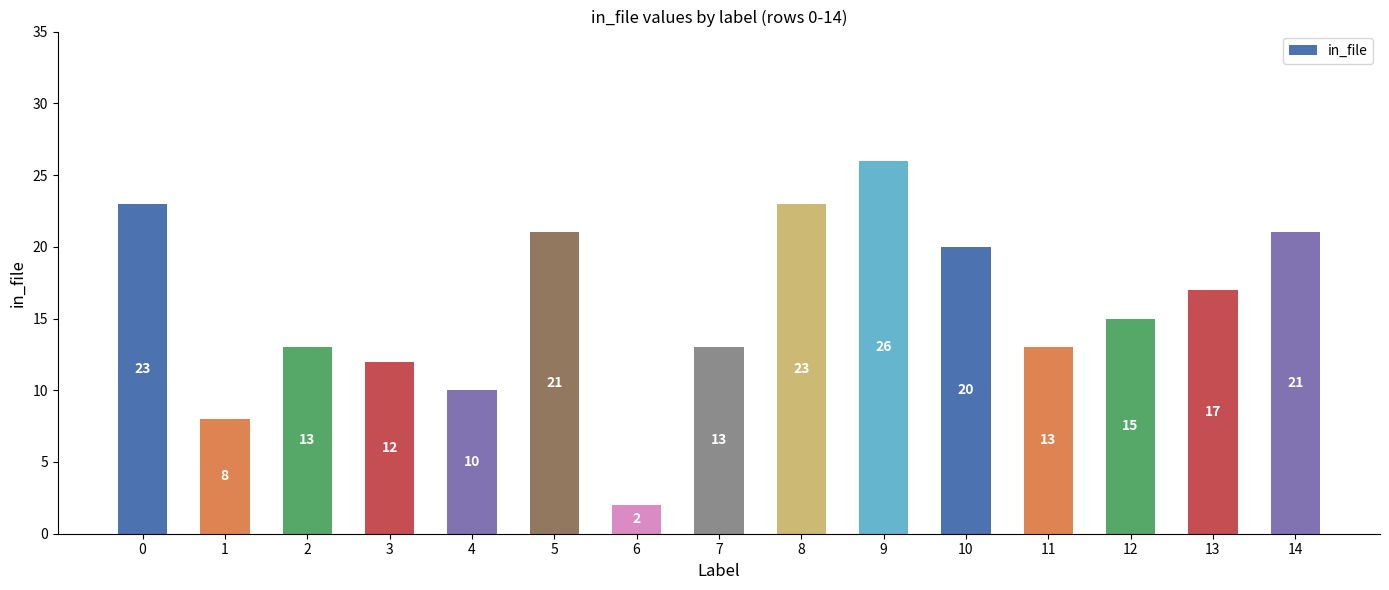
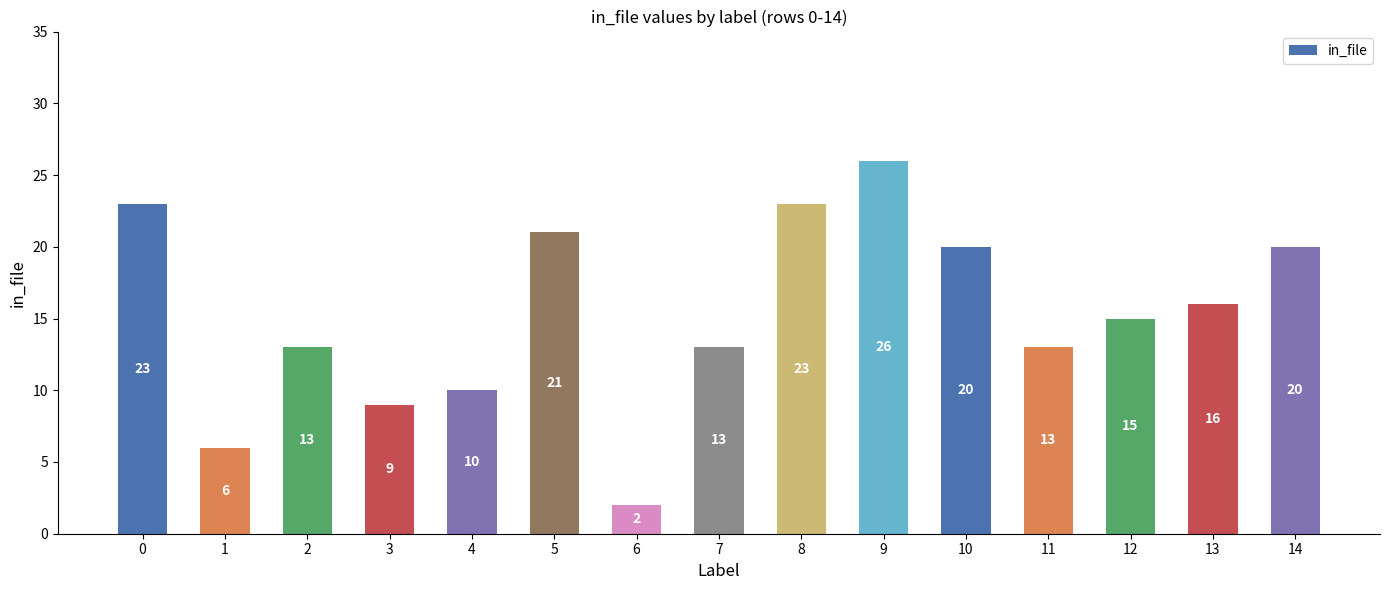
  {
    "0": 23,
-   "1": 8,
+   "1": 6,
    "2": 13,
-   "3": 12,
+   "3": 9,
    "4": 10,
    "5": 21,
    "6": 2,
    "7": 13,
    "8": 23,
    "9": 26,
    "10": 20,
    "11": 13,
    "12": 15,
-   "13": 17,
-   "14": 21
+   "13": 16,
+   "14": 20
  }
